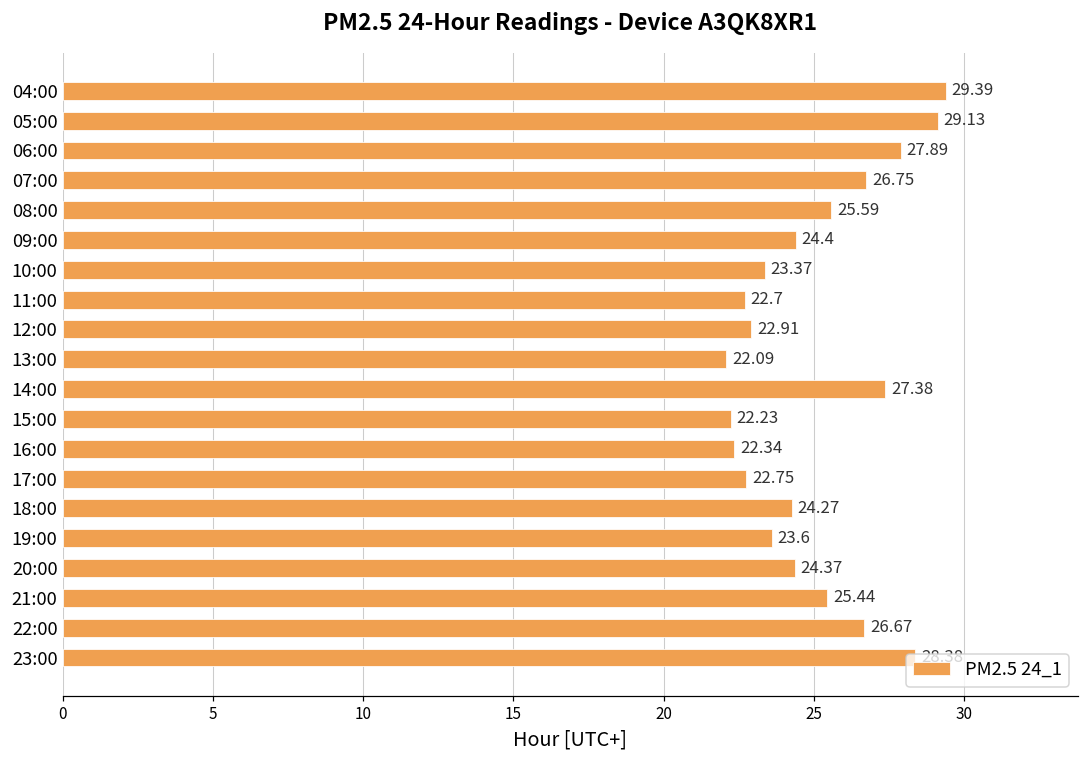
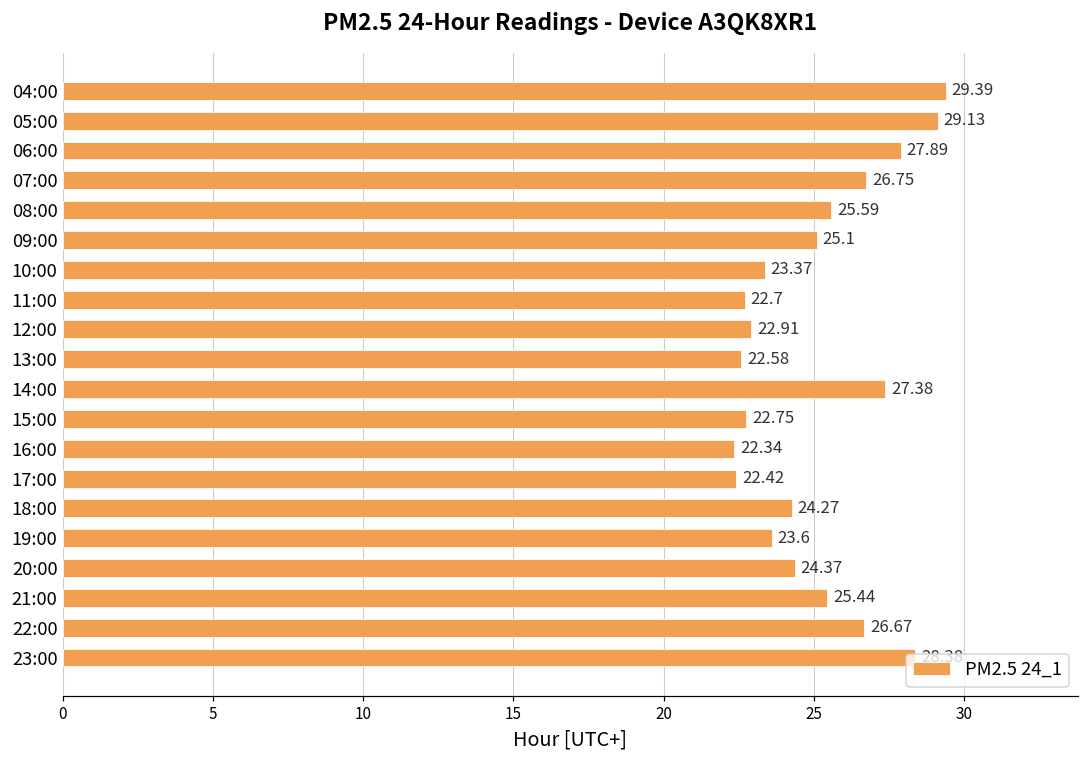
  {
    "04:00": 29.39,
    "05:00": 29.13,
    "06:00": 27.89,
    "07:00": 26.75,
    "08:00": 25.59,
-   "09:00": 24.4,
+   "09:00": 25.1,
    "10:00": 23.37,
    "11:00": 22.7,
    "12:00": 22.91,
-   "13:00": 22.09,
+   "13:00": 22.58,
    "14:00": 27.38,
-   "15:00": 22.23,
+   "15:00": 22.75,
    "16:00": 22.34,
-   "17:00": 22.75,
+   "17:00": 22.42,
    "18:00": 24.27,
    "19:00": 23.6,
    "20:00": 24.37,
    "21:00": 25.44,
    "22:00": 26.67
  }
